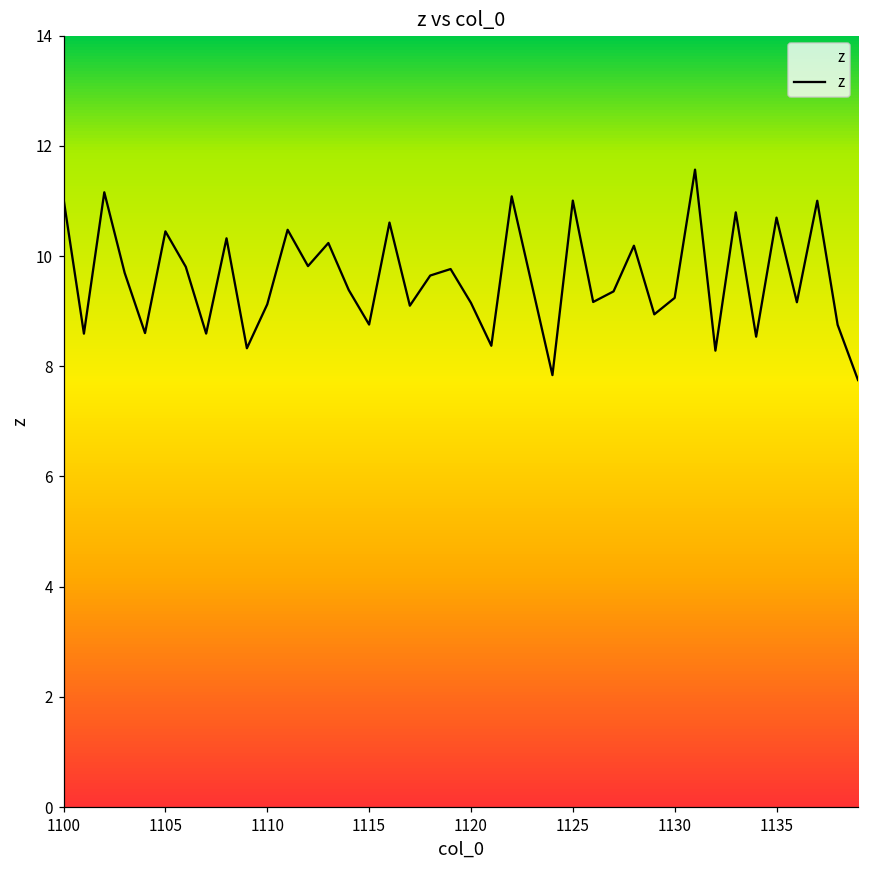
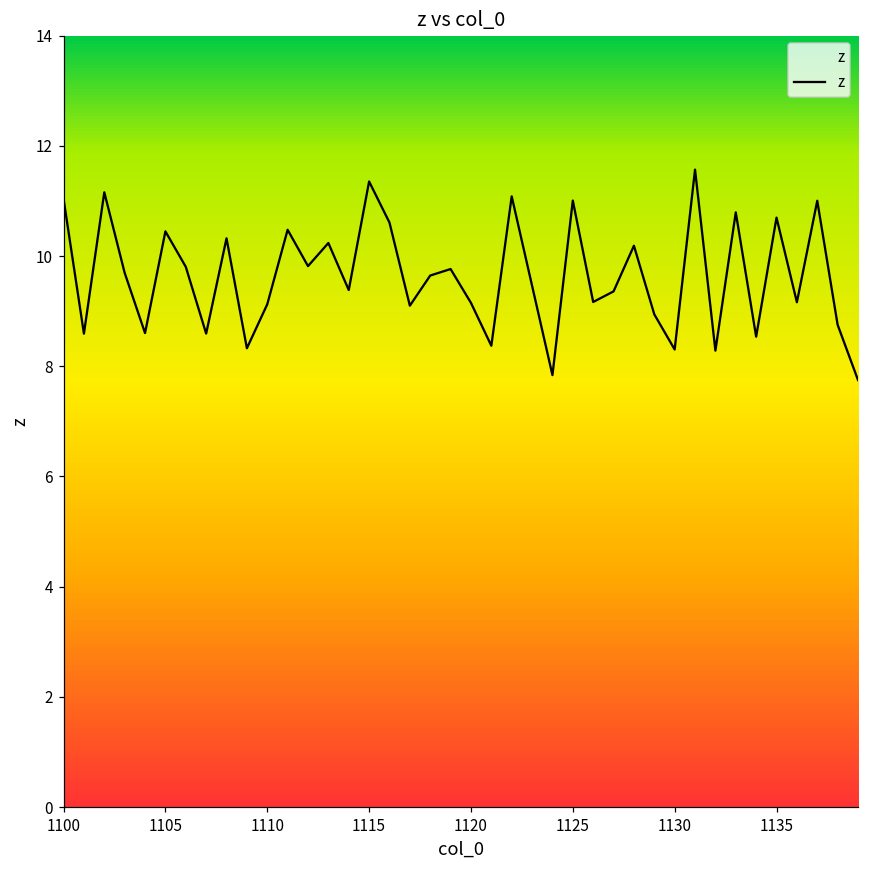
  {
    "1100": 11.0,
    "1105": 10.4,
    "1110": 9.1,
-   "1115": 8.8,
+   "1115": 11.4,
    "1120": 9.1,
    "1125": 11.0,
-   "1130": 9.2,
+   "1130": 8.3,
    "1135": 10.7
  }
